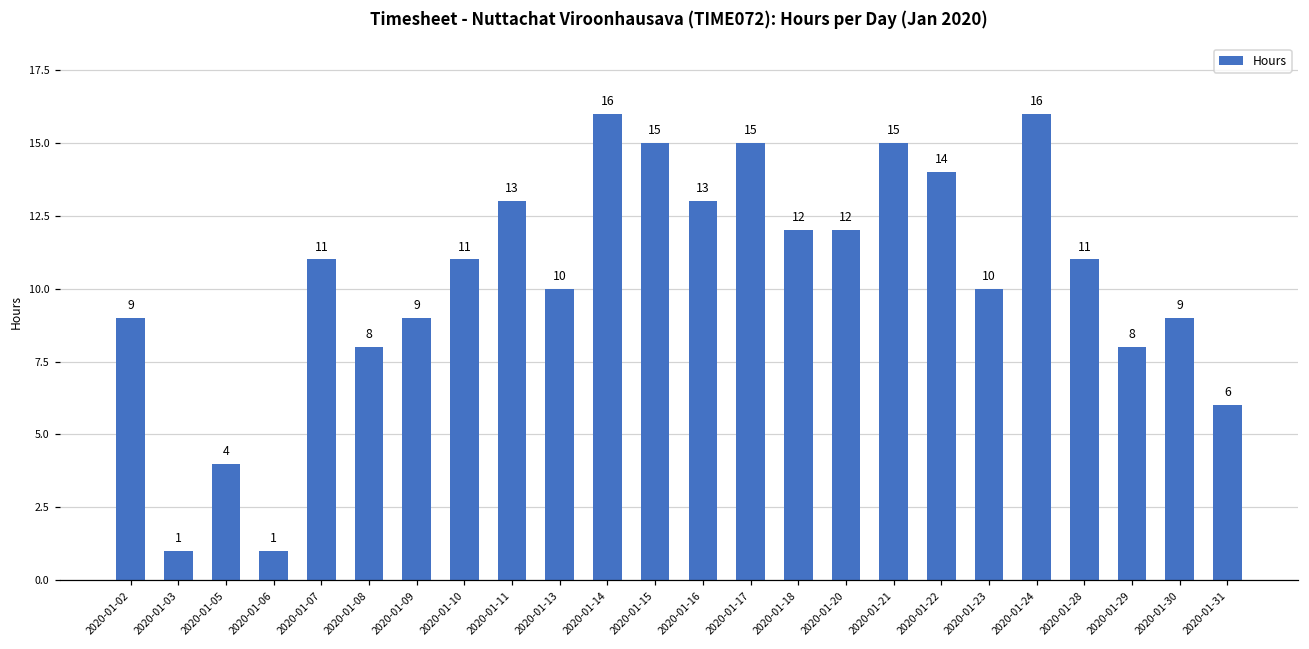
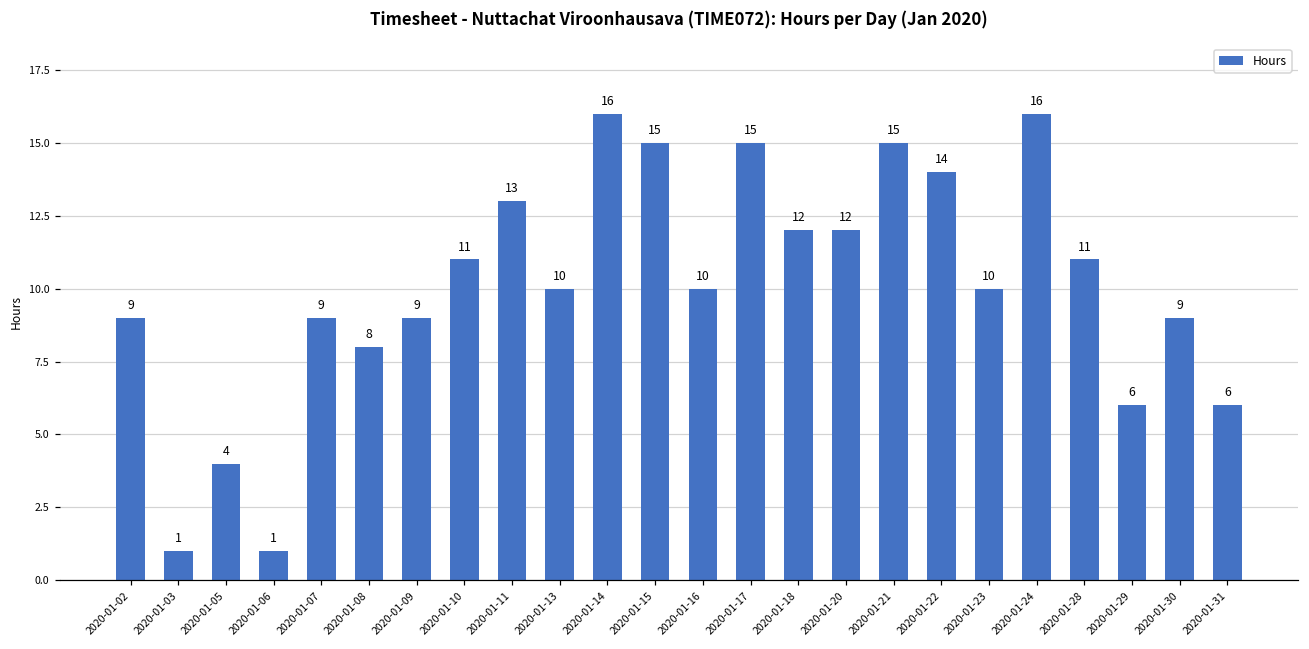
  {
    "2020-01-02": 9,
    "2020-01-03": 1,
    "2020-01-05": 4,
    "2020-01-06": 1,
-   "2020-01-07": 11,
+   "2020-01-07": 9,
    "2020-01-08": 8,
    "2020-01-09": 9,
    "2020-01-10": 11,
    "2020-01-11": 13,
    "2020-01-13": 10,
    "2020-01-14": 16,
    "2020-01-15": 15,
-   "2020-01-16": 13,
+   "2020-01-16": 10,
    "2020-01-17": 15,
    "2020-01-18": 12,
    "2020-01-20": 12,
    "2020-01-21": 15,
    "2020-01-22": 14,
    "2020-01-23": 10,
    "2020-01-24": 16,
    "2020-01-28": 11,
-   "2020-01-29": 8,
+   "2020-01-29": 6,
    "2020-01-30": 9,
    "2020-01-31": 6
  }
